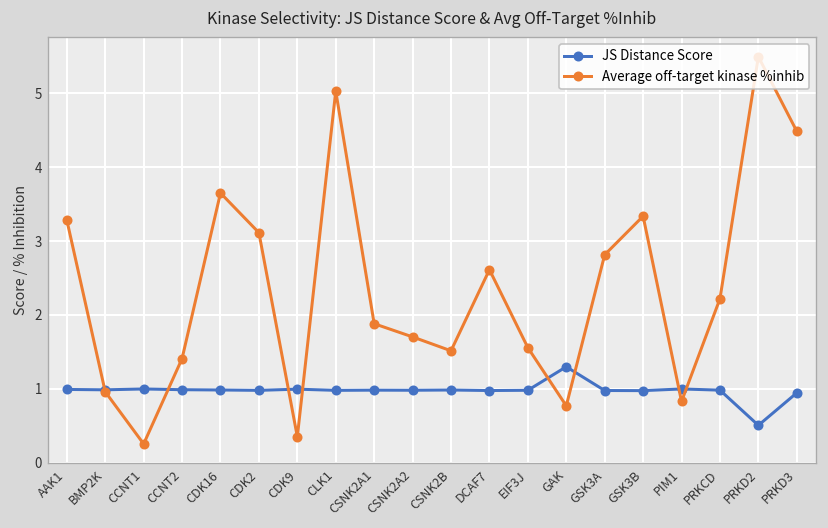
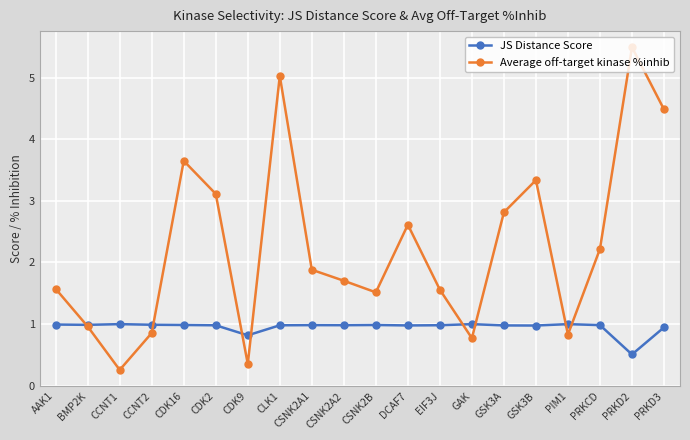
  {
    "JS Distance Score": {
      "AAK1": 1.0,
      "CCNT1": 1.0,
      "CCNT2": 1.0,
      "CDK16": 1.0,
      "CDK2": 1.0,
-     "CDK9": 1.0,
+     "CDK9": 0.8,
      "CLK1": 1.0,
      "CSNK2A1": 1.0,
      "CSNK2A2": 1.0,
      "CSNK2B": 1.0,
      "DCAF7": 1.0,
      "EIF3J": 1.0,
-     "GAK": 1.3,
+     "GAK": 1.0,
      "GSK3A": 1.0,
      "GSK3B": 1.0,
      "PIM1": 1.0,
      "PRKCD": 1.0,
      "PRKD2": 0.5,
      "PRKD3": 0.9
    },
    "Average off-target kinase %inhib": {
-     "AAK1": 3.3,
+     "AAK1": 1.6,
      "CCNT1": 0.3,
-     "CCNT2": 1.4,
+     "CCNT2": 0.9,
      "CDK16": 3.6,
      "CDK2": 3.1,
      "CDK9": 0.4,
      "CLK1": 5.0,
      "CSNK2A1": 1.9,
      "CSNK2A2": 1.7,
      "CSNK2B": 1.5,
      "DCAF7": 2.6,
      "EIF3J": 1.6,
      "GAK": 0.8,
      "GSK3A": 2.8,
      "GSK3B": 3.3,
      "PIM1": 0.8,
      "PRKCD": 2.2,
      "PRKD3": 4.5
    }
  }
